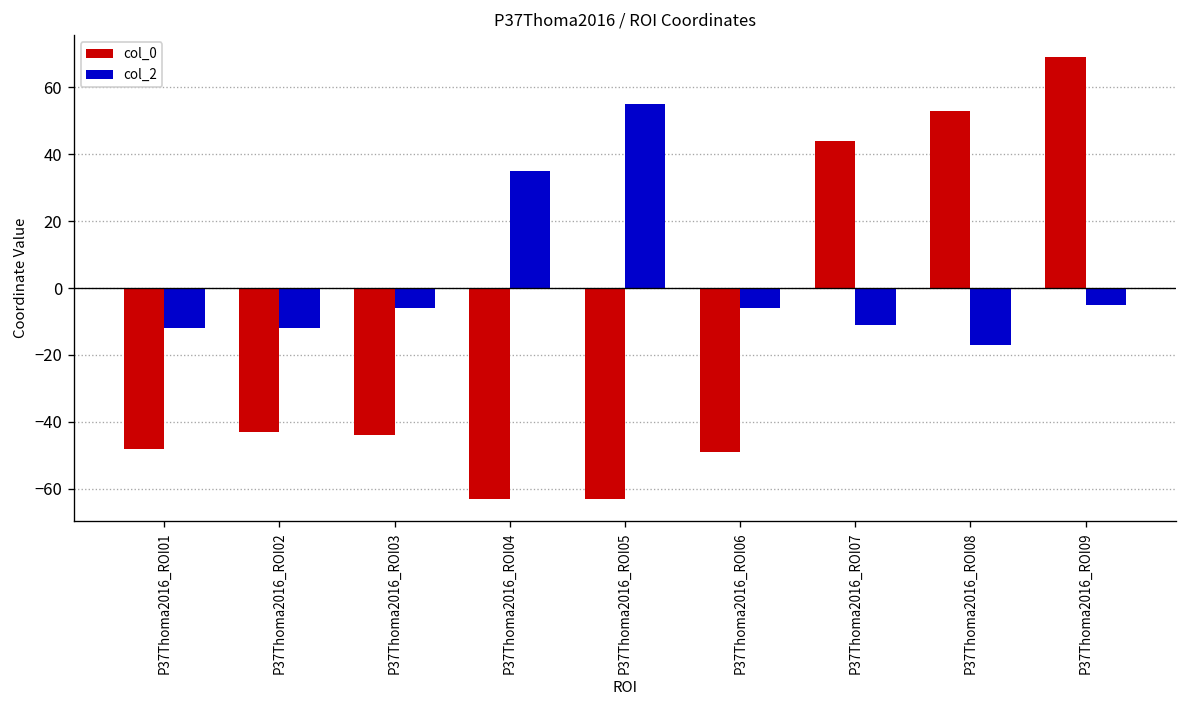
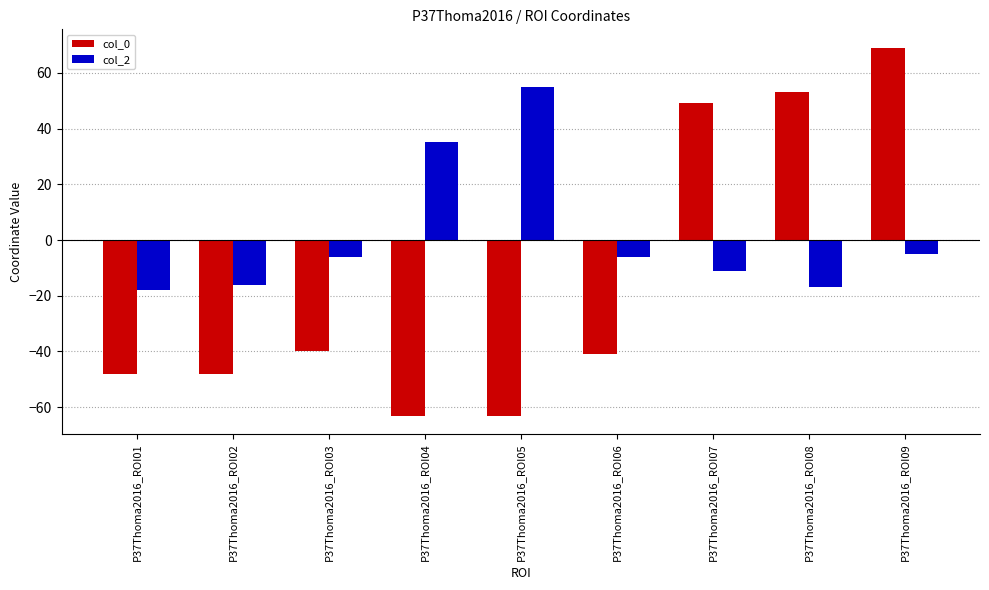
  {
    "col_0": {
      "P37Thoma2016_ROI01": -48,
-     "P37Thoma2016_ROI02": -43,
-     "P37Thoma2016_ROI03": -44,
+     "P37Thoma2016_ROI02": -48,
+     "P37Thoma2016_ROI03": -40,
      "P37Thoma2016_ROI04": -63,
      "P37Thoma2016_ROI05": -63,
-     "P37Thoma2016_ROI06": -49,
-     "P37Thoma2016_ROI07": 44,
+     "P37Thoma2016_ROI06": -41,
+     "P37Thoma2016_ROI07": 49,
      "P37Thoma2016_ROI08": 53,
      "P37Thoma2016_ROI09": 69
    },
    "col_2": {
-     "P37Thoma2016_ROI01": -12,
-     "P37Thoma2016_ROI02": -12,
+     "P37Thoma2016_ROI01": -18,
+     "P37Thoma2016_ROI02": -16,
      "P37Thoma2016_ROI03": -6,
      "P37Thoma2016_ROI04": 35,
      "P37Thoma2016_ROI05": 55,
      "P37Thoma2016_ROI06": -6,
      "P37Thoma2016_ROI07": -11,
      "P37Thoma2016_ROI08": -17,
      "P37Thoma2016_ROI09": -5
    }
  }
